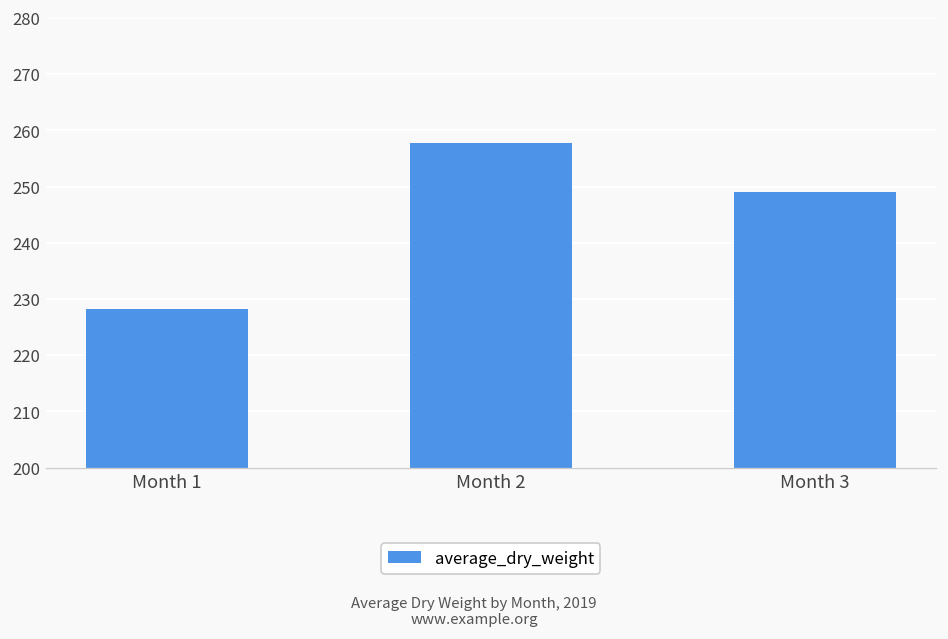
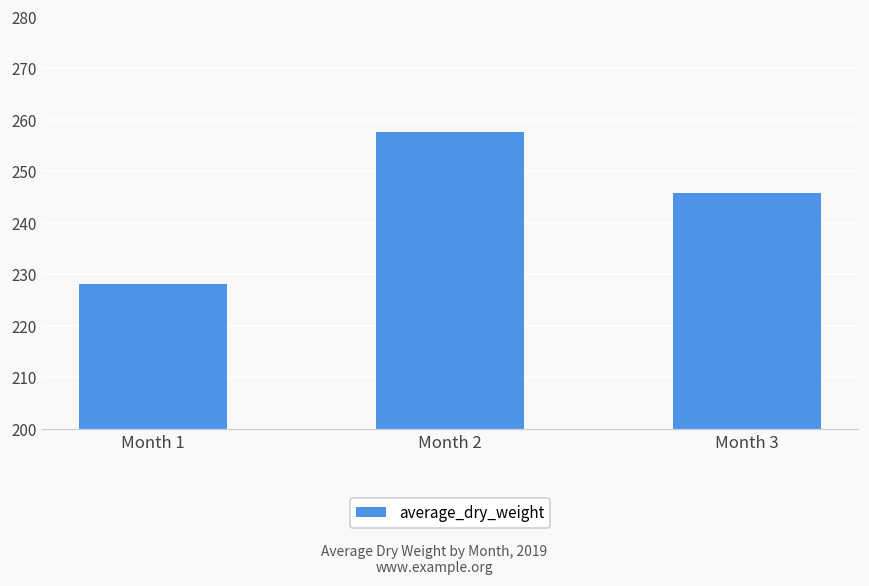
  {
    "Month 1": 228,
    "Month 2": 258,
-   "Month 3": 249
+   "Month 3": 246
  }
